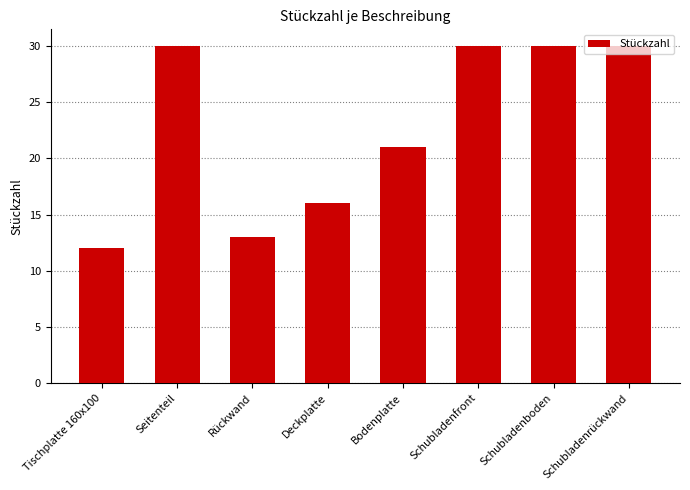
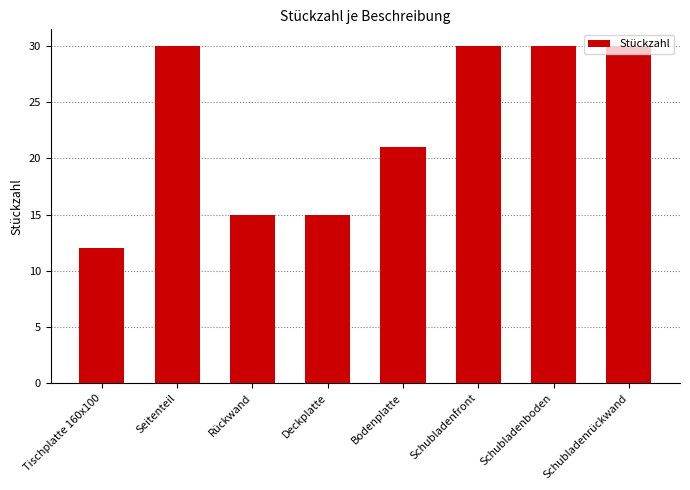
  {
    "Tischplatte 160x100": 12,
    "Seitenteil": 30,
-   "Rückwand": 13,
-   "Deckplatte": 16,
+   "Rückwand": 15,
+   "Deckplatte": 15,
    "Bodenplatte": 21,
    "Schubladenfront": 30,
    "Schubladenboden": 30
  }
